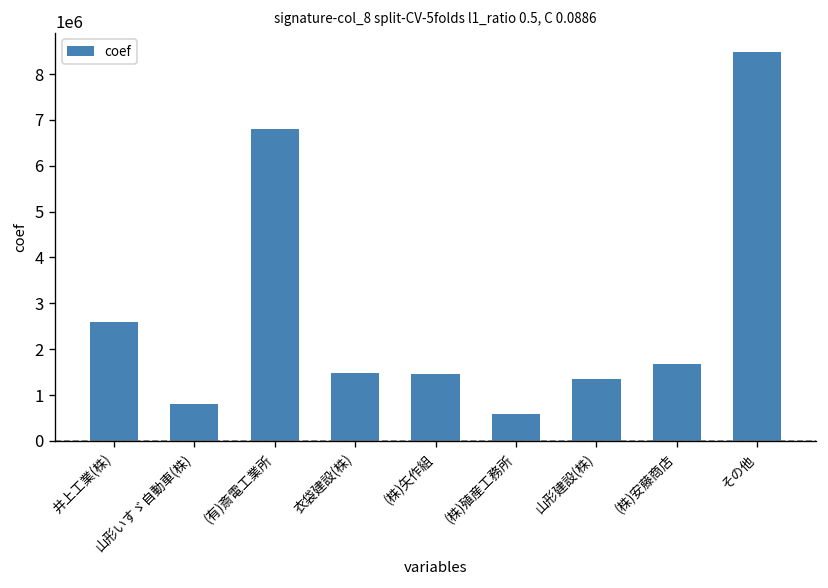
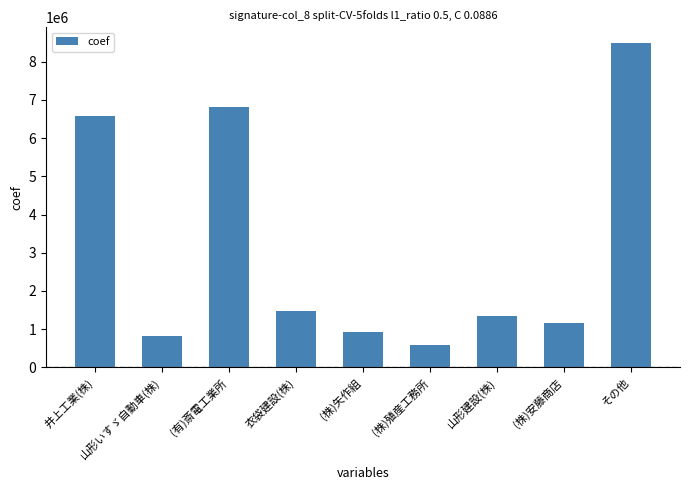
  {
-   "井上工業(株)": 2600000,
+   "井上工業(株)": 6600000,
    "山形いすゞ自動車(株)": 800000,
    "(有)斎電工業所": 6800000,
    "衣袋建設(株)": 1500000,
-   "(株)矢作組": 1500000,
+   "(株)矢作組": 900000,
    "(株)殖産工務所": 600000,
    "山形建設(株)": 1300000,
-   "(株)安藤商店": 1700000,
+   "(株)安藤商店": 1200000,
    "その他": 8500000
  }
